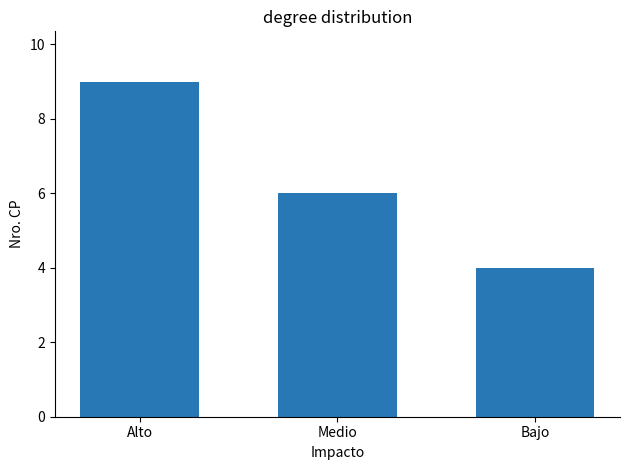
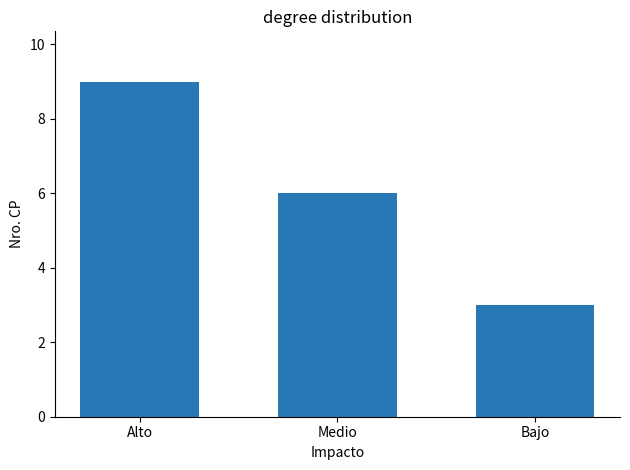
  {
    "Alto": 9,
    "Medio": 6,
-   "Bajo": 4
+   "Bajo": 3
  }
